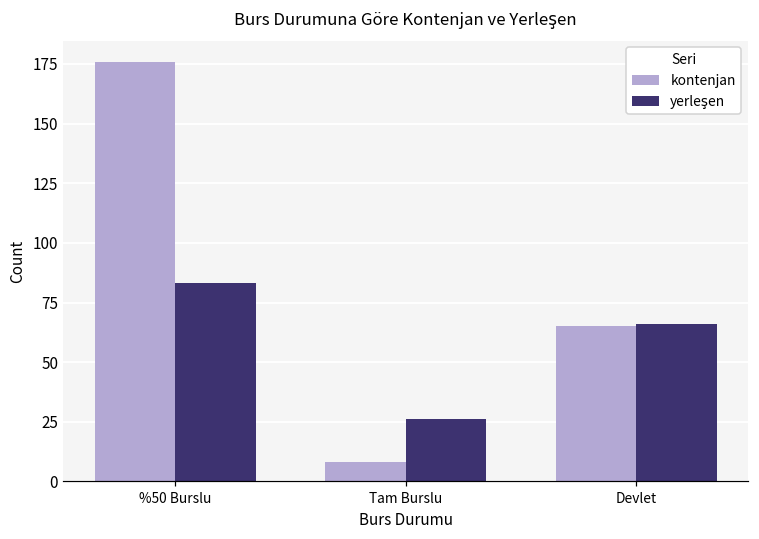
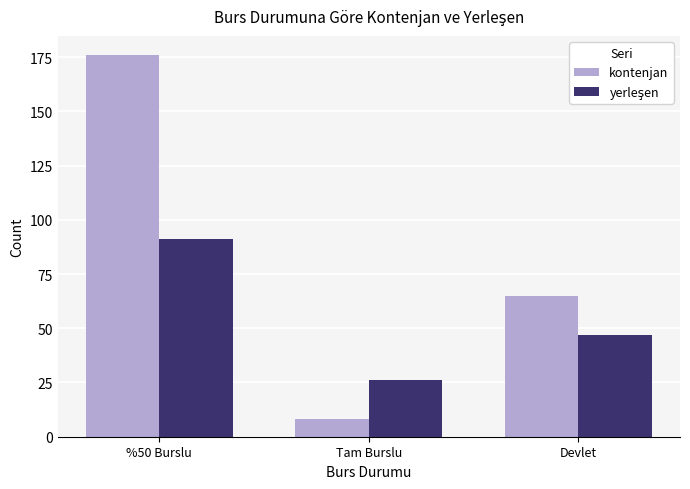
  {
    "kontenjan": {
      "%50 Burslu": 176,
      "Tam Burslu": 8,
      "Devlet": 65
    },
    "yerleşen": {
-     "%50 Burslu": 83,
+     "%50 Burslu": 91,
      "Tam Burslu": 26,
-     "Devlet": 66
+     "Devlet": 47
    }
  }
